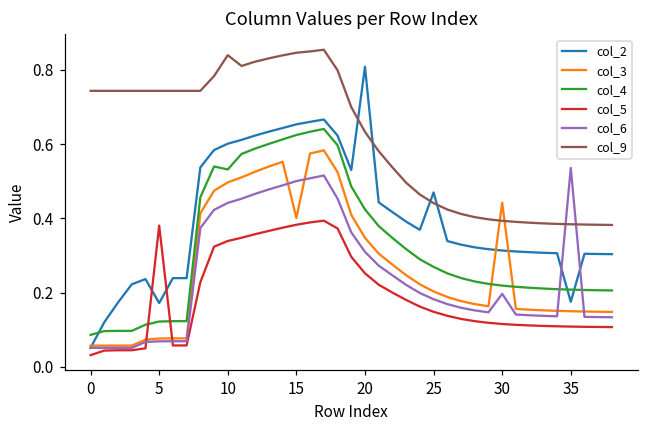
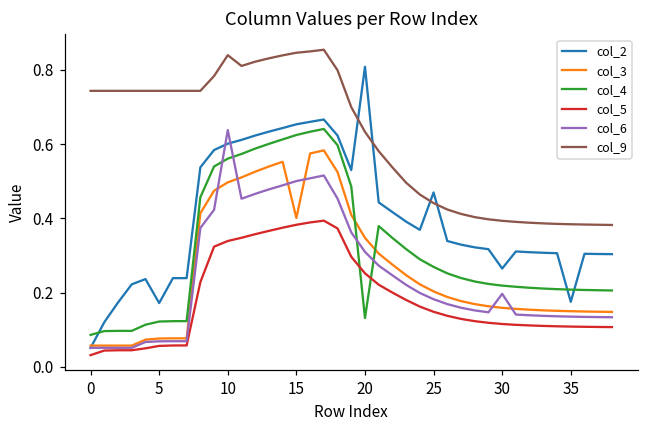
  {
    "col_2": {
      "5": 0.17,
      "10": 0.60,
      "15": 0.65,
      "20": 0.81,
      "25": 0.47,
-     "30": 0.31,
+     "30": 0.26,
      "35": 0.18
    },
    "col_3": {
      "5": 0.08,
      "10": 0.50,
      "15": 0.40,
      "20": 0.35,
      "25": 0.20,
-     "30": 0.44,
+     "30": 0.16,
      "35": 0.15
    },
    "col_4": {
      "0": 0.09,
      "5": 0.12,
-     "10": 0.53,
+     "10": 0.56,
      "15": 0.62,
-     "20": 0.42,
+     "20": 0.13,
      "25": 0.27,
      "30": 0.22,
      "35": 0.21
    },
    "col_5": {
      "0": 0.03,
-     "5": 0.38,
+     "5": 0.06,
      "10": 0.34,
      "15": 0.38,
      "20": 0.25,
      "25": 0.15,
      "30": 0.12,
      "35": 0.11
    },
    "col_6": {
      "5": 0.07,
-     "10": 0.44,
+     "10": 0.64,
      "15": 0.50,
      "20": 0.31,
      "25": 0.18,
      "30": 0.20,
-     "35": 0.54
+     "35": 0.14
    },
    "col_9": {
      "0": 0.74,
      "5": 0.74,
      "10": 0.84,
      "15": 0.85,
      "20": 0.63,
      "25": 0.44,
      "30": 0.39,
      "35": 0.38
    }
  }
